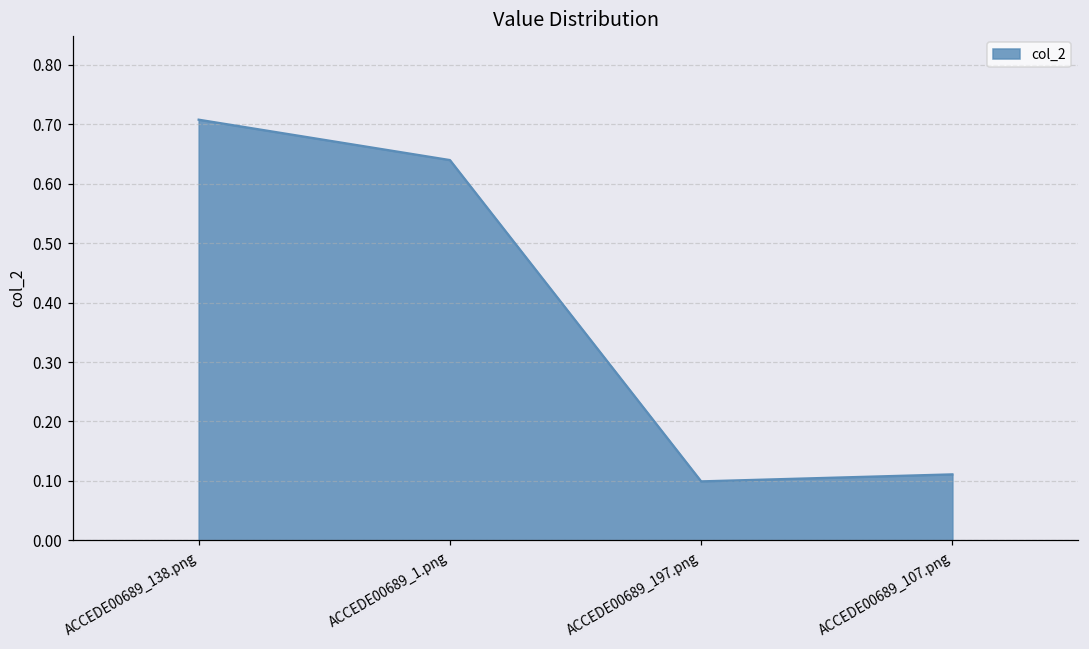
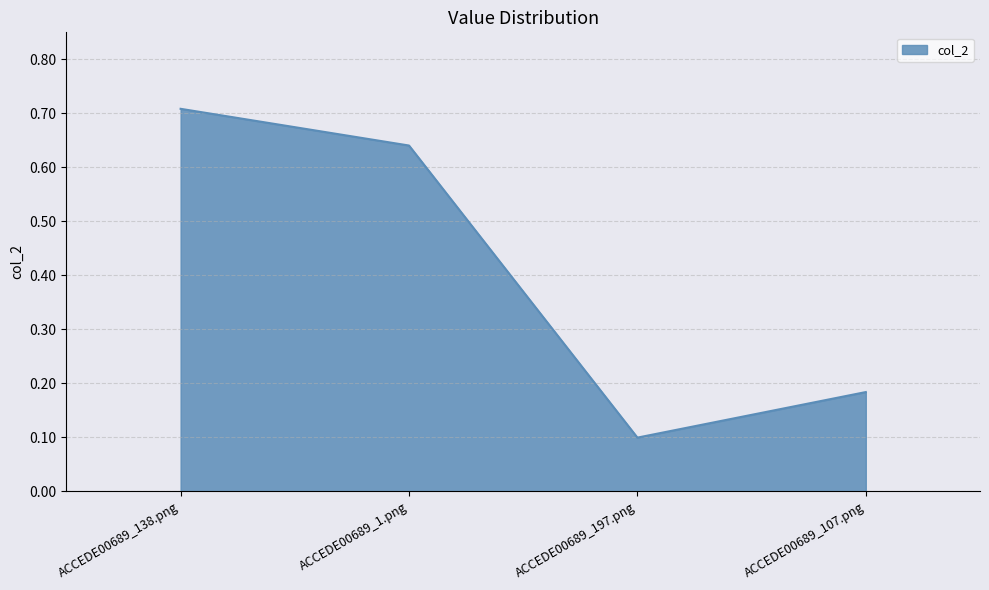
  {
    "ACCEDE00689_138.png": 0.71,
    "ACCEDE00689_1.png": 0.64,
    "ACCEDE00689_197.png": 0.10,
-   "ACCEDE00689_107.png": 0.11
+   "ACCEDE00689_107.png": 0.18
  }
